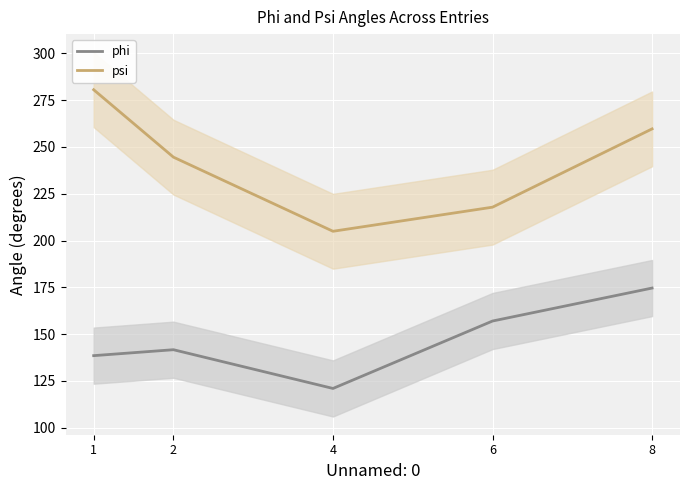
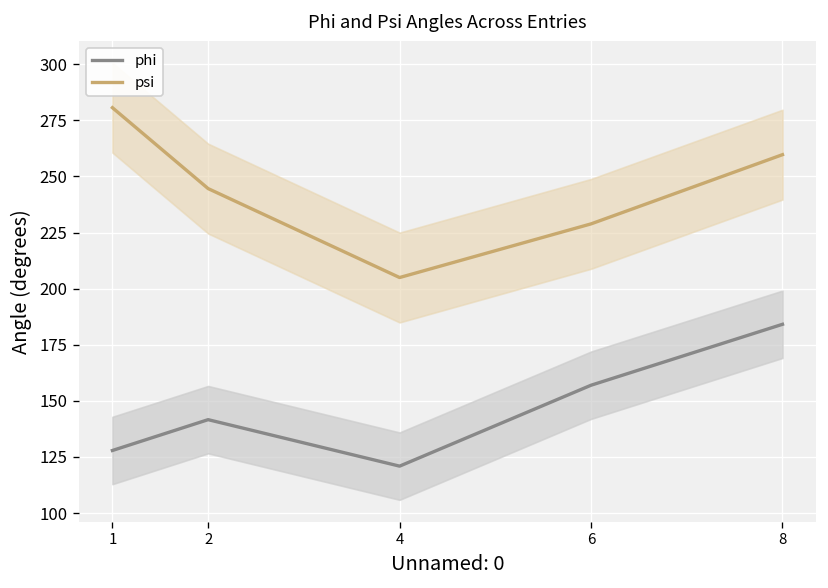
  {
    "phi": {
-     "1": 138,
+     "1": 128,
      "2": 142,
      "4": 121,
      "6": 157,
-     "8": 175
+     "8": 184
    },
    "psi": {
      "1": 281,
      "2": 245,
      "4": 205,
-     "6": 218,
+     "6": 229,
      "8": 260
    }
  }
